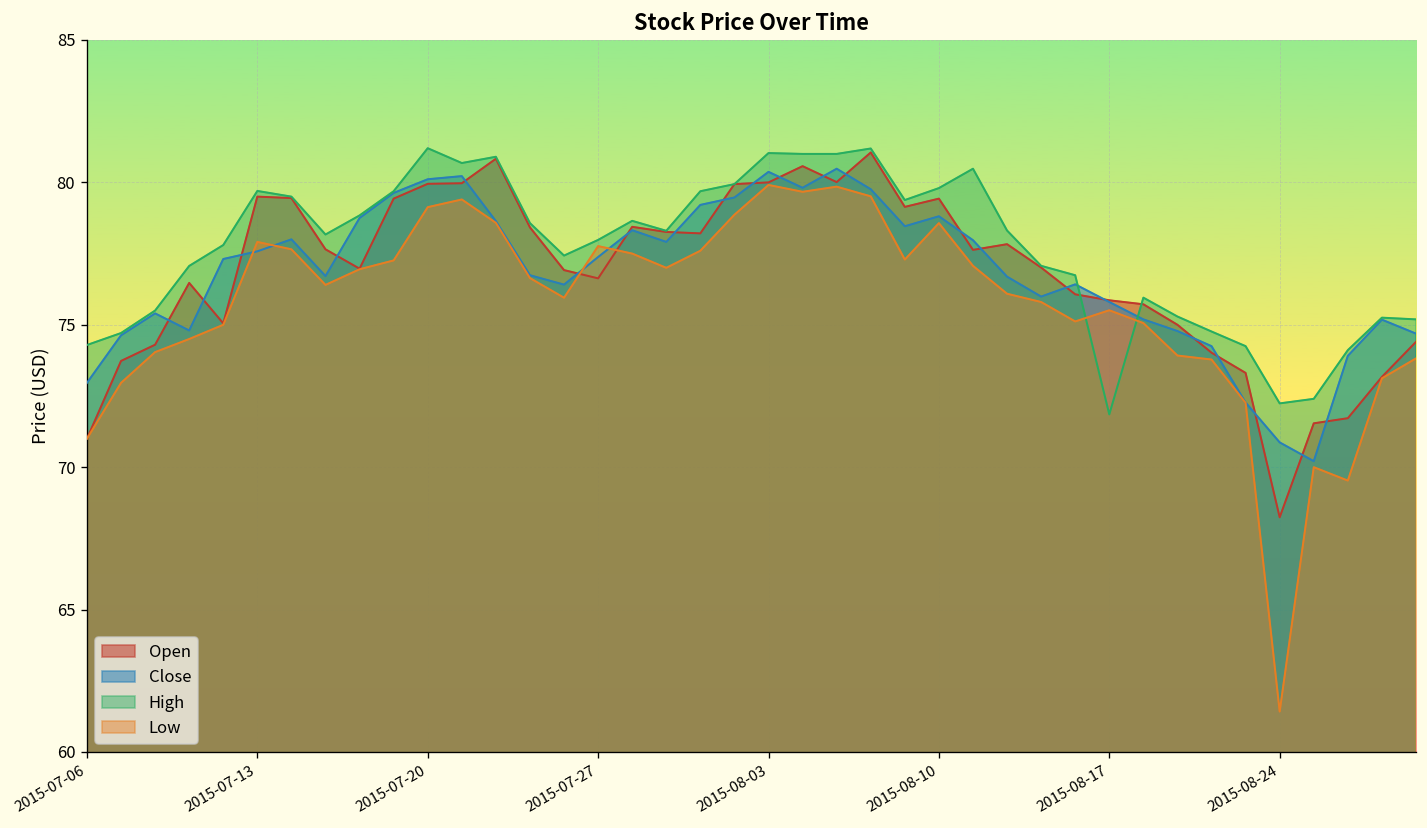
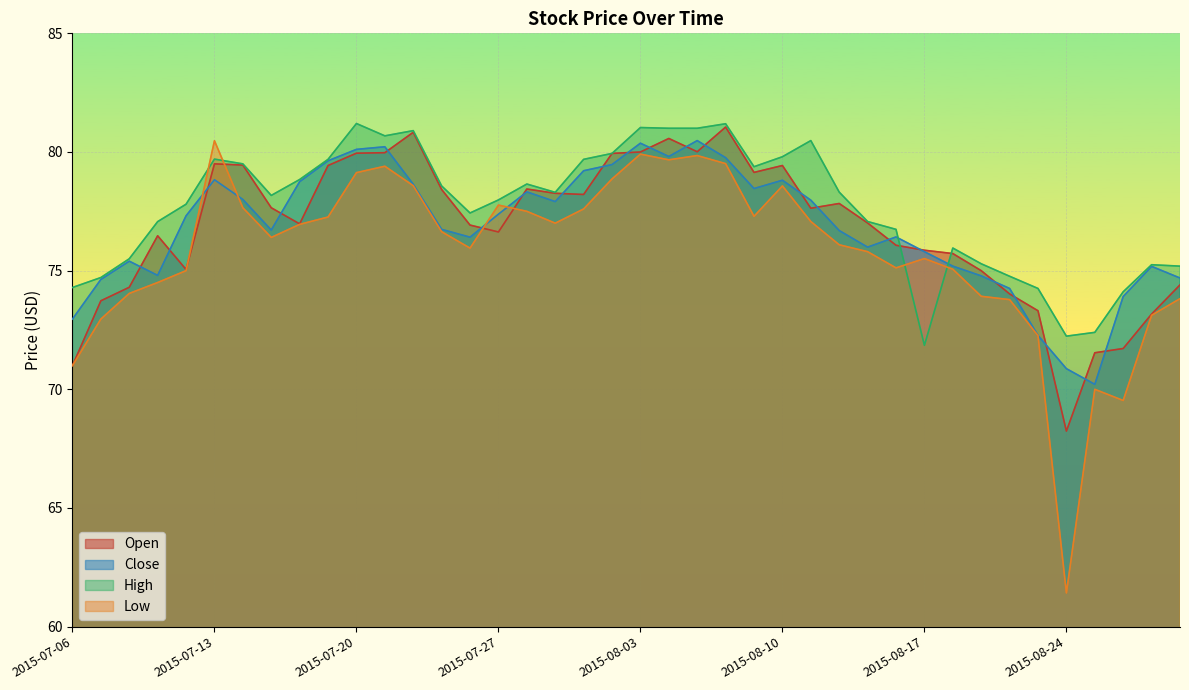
  {
    "Open": {
      "2015-07-13": 79.5,
      "2015-07-20": 79.9,
      "2015-07-27": 76.6,
      "2015-08-10": 79.4,
      "2015-08-24": 68.2
    },
    "Close": {
      "2015-07-06": 73.0,
-     "2015-07-13": 77.6,
+     "2015-07-13": 78.8,
      "2015-07-20": 80.1,
      "2015-07-27": 77.4,
      "2015-08-03": 80.4,
      "2015-08-10": 78.8,
      "2015-08-24": 70.9
    },
    "High": {
      "2015-07-06": 74.3,
      "2015-07-13": 79.7,
      "2015-07-20": 81.2,
      "2015-07-27": 78.0,
      "2015-08-03": 81.0,
      "2015-08-10": 79.8,
      "2015-08-17": 71.9,
      "2015-08-24": 72.2
    },
    "Low": {
-     "2015-07-13": 77.9,
+     "2015-07-13": 80.5,
      "2015-07-20": 79.1,
      "2015-07-27": 77.8,
      "2015-08-10": 78.6,
      "2015-08-17": 75.5,
      "2015-08-24": 61.4
    }
  }
